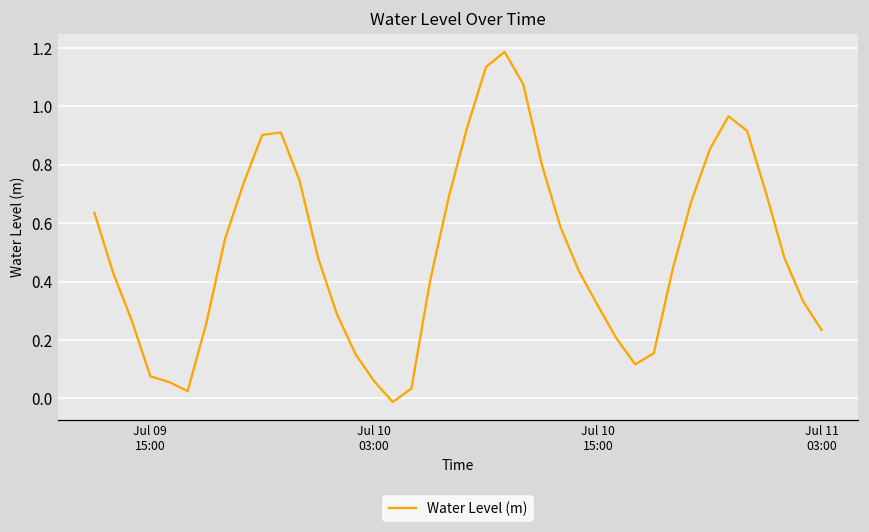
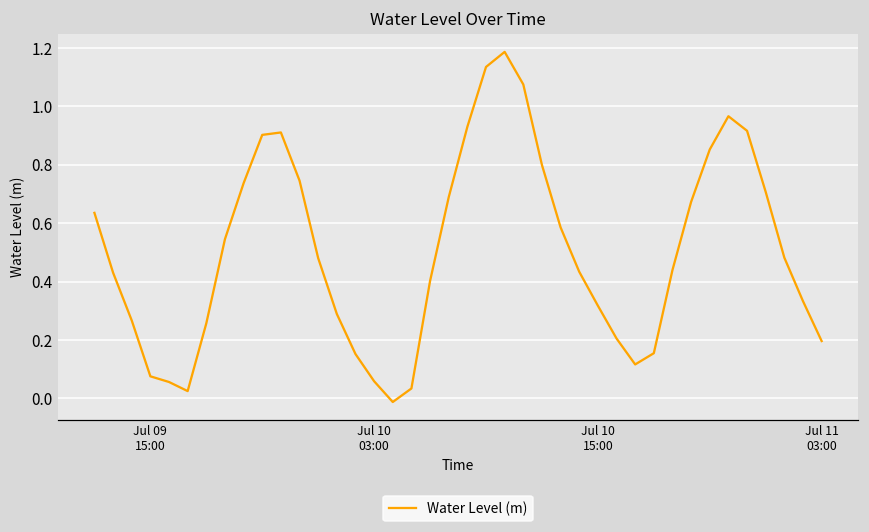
  {
    "Jul 09 15:00": 0.08,
    "Jul 10 03:00": 0.06,
    "Jul 10 15:00": 0.32,
-   "Jul 11 03:00": 0.23
+   "Jul 11 03:00": 0.20
  }
